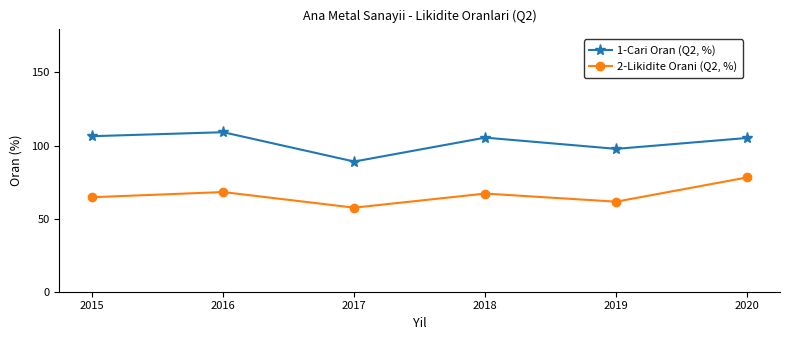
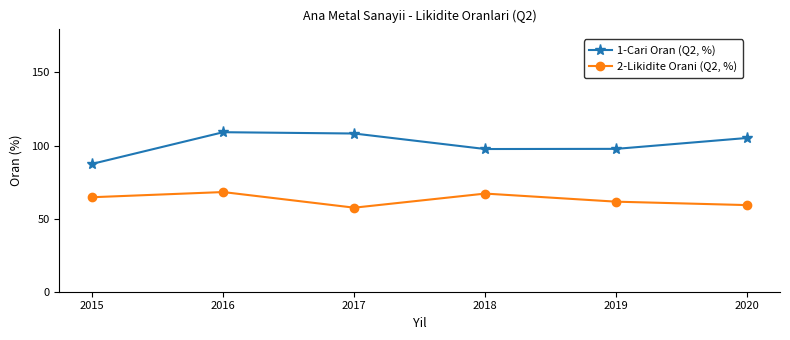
  {
    "1-Cari Oran (Q2, %)": {
-     "2015": 106,
+     "2015": 87,
      "2016": 109,
-     "2017": 89,
-     "2018": 105,
+     "2017": 108,
+     "2018": 98,
      "2019": 98,
      "2020": 105
    },
    "2-Likidite Orani (Q2, %)": {
      "2015": 65,
      "2016": 68,
      "2017": 57,
      "2018": 67,
      "2019": 62,
-     "2020": 78
+     "2020": 59
    }
  }
